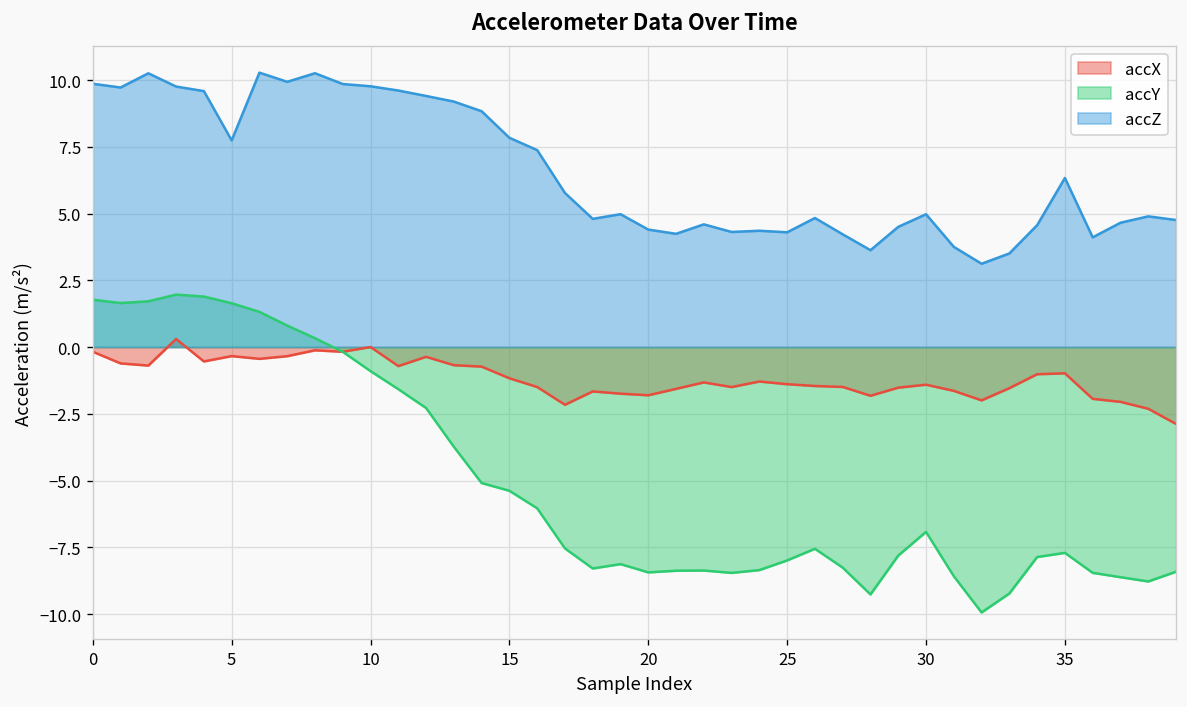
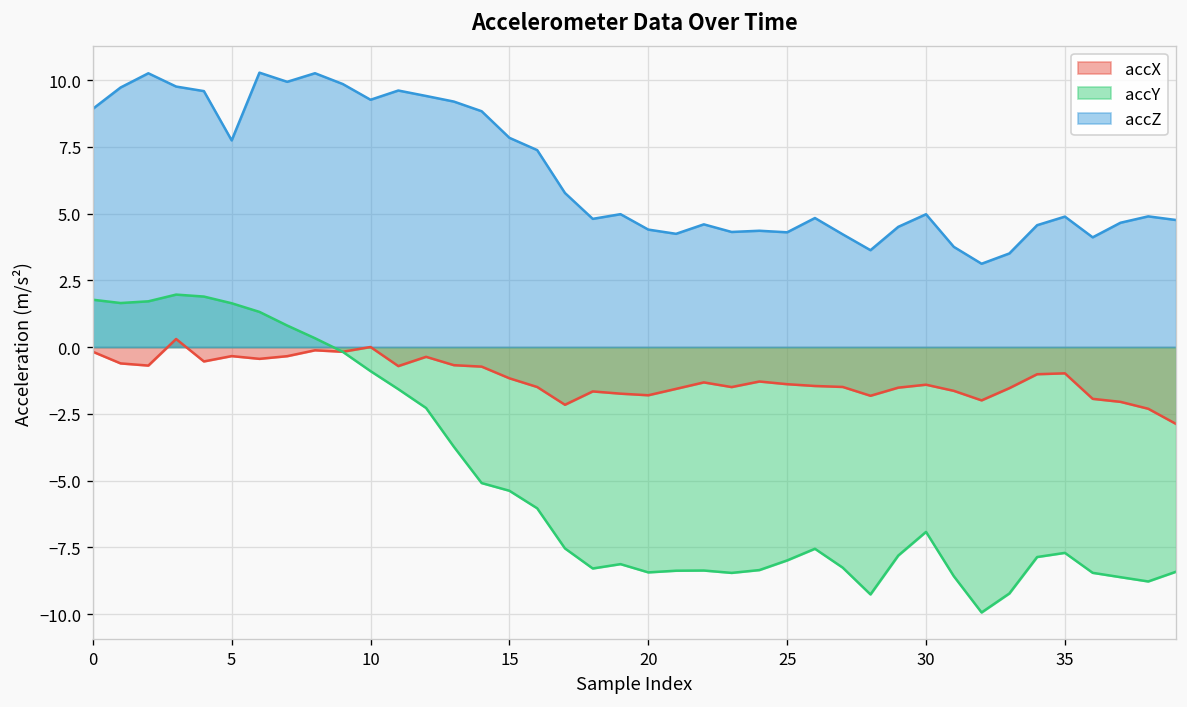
  {
    "accZ": {
-     "0": 9.9,
+     "0": 8.9,
      "5": 7.7,
-     "10": 9.8,
+     "10": 9.3,
      "15": 7.8,
      "20": 4.4,
      "25": 4.3,
      "30": 5.0,
-     "35": 6.3
+     "35": 4.9
    }
  }
